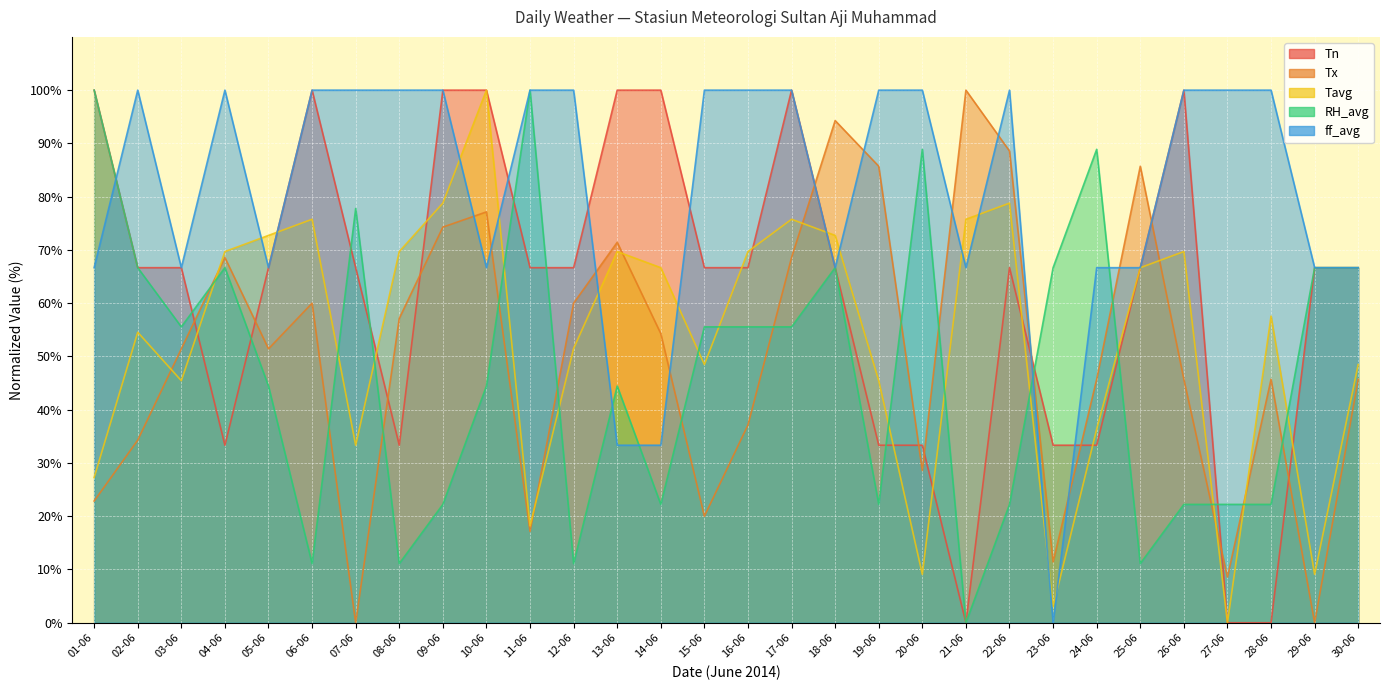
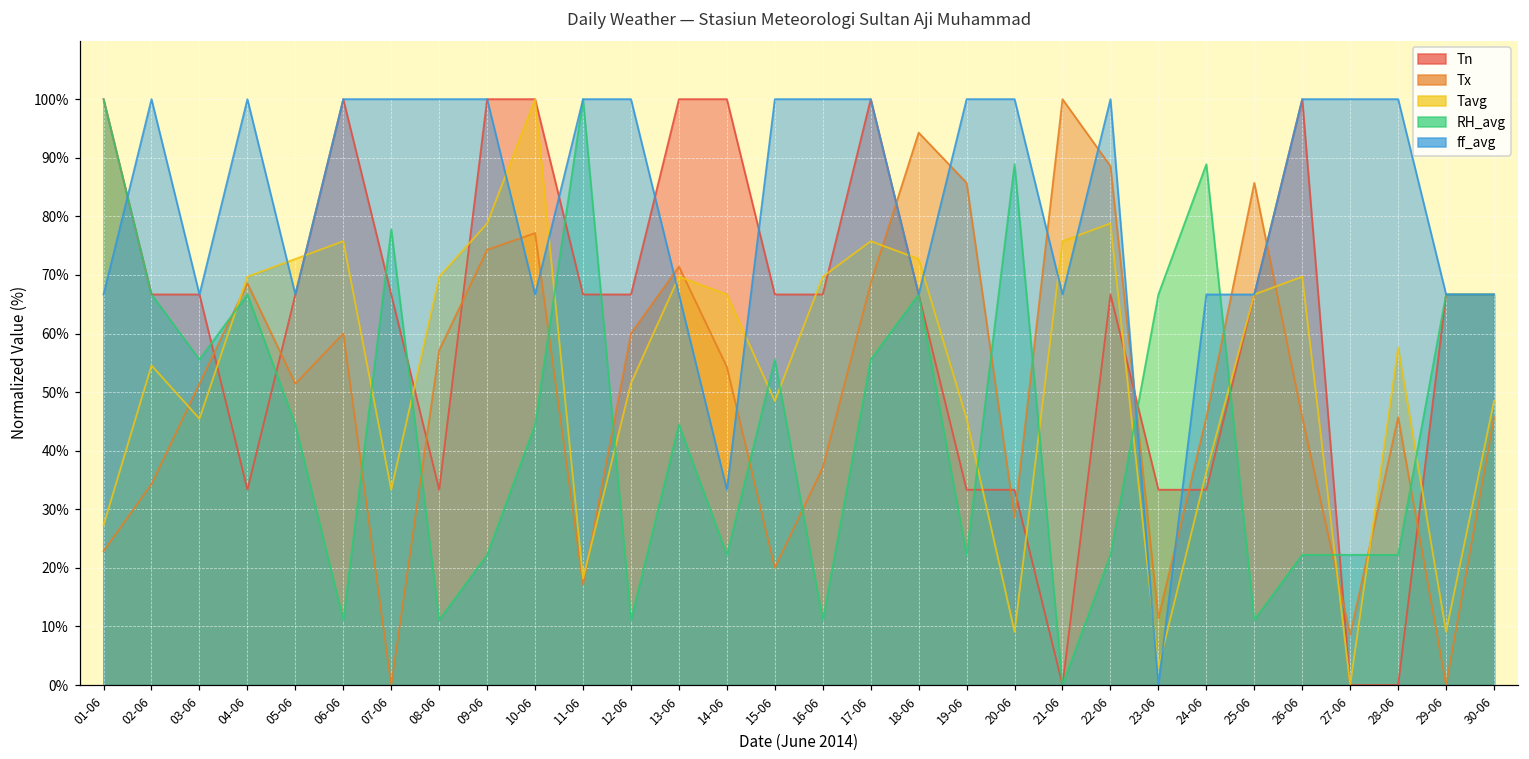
  {
    "RH_avg": {
      "03-06": "56%",
      "04-06": "67%",
      "05-06": "44%",
      "06-06": "11%",
      "07-06": "78%",
      "08-06": "11%",
      "09-06": "22%",
      "10-06": "44%",
      "12-06": "11%",
      "13-06": "44%",
      "14-06": "22%",
      "15-06": "56%",
-     "16-06": "56%",
+     "16-06": "11%",
      "17-06": "56%",
      "19-06": "22%",
      "20-06": "89%",
      "22-06": "22%",
      "23-06": "67%",
      "24-06": "89%",
      "25-06": "11%",
      "26-06": "22%",
      "27-06": "22%",
      "28-06": "22%"
    },
    "ff_avg": {
      "01-06": "67%",
      "02-06": "100%",
      "04-06": "100%",
      "07-06": "100%",
      "08-06": "100%",
      "10-06": "67%",
      "12-06": "100%",
-     "13-06": "33%",
+     "13-06": "67%",
      "14-06": "33%",
      "15-06": "100%",
      "16-06": "100%",
      "19-06": "100%",
      "20-06": "100%",
      "21-06": "67%",
      "22-06": "100%",
      "23-06": "0%",
      "24-06": "67%",
      "27-06": "100%",
      "28-06": "100%"
    }
  }
